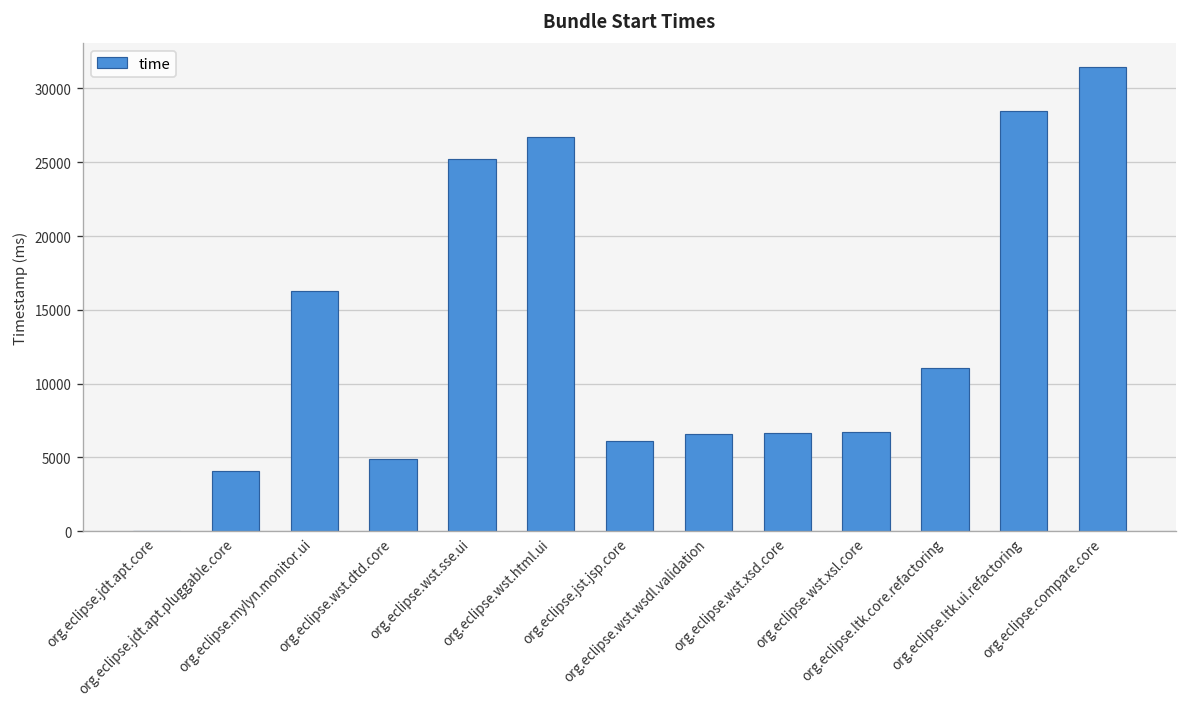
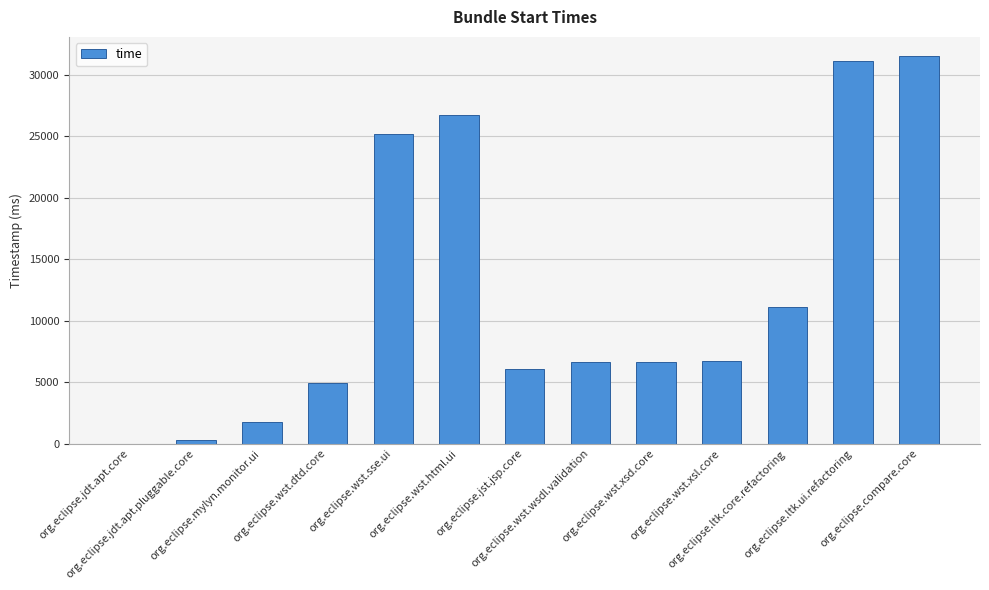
  {
    "org.eclipse.jdt.apt.core": 0,
-   "org.eclipse.jdt.apt.pluggable.core": 4100,
-   "org.eclipse.mylyn.monitor.ui": 16300,
+   "org.eclipse.jdt.apt.pluggable.core": 300,
+   "org.eclipse.mylyn.monitor.ui": 1700,
    "org.eclipse.wst.dtd.core": 4900,
    "org.eclipse.wst.sse.ui": 25200,
    "org.eclipse.wst.html.ui": 26700,
    "org.eclipse.jst.jsp.core": 6100,
    "org.eclipse.wst.wsdl.validation": 6600,
    "org.eclipse.wst.xsd.core": 6700,
    "org.eclipse.wst.xsl.core": 6700,
    "org.eclipse.ltk.core.refactoring": 11100,
-   "org.eclipse.ltk.ui.refactoring": 28500,
+   "org.eclipse.ltk.ui.refactoring": 31100,
    "org.eclipse.compare.core": 31500
  }
